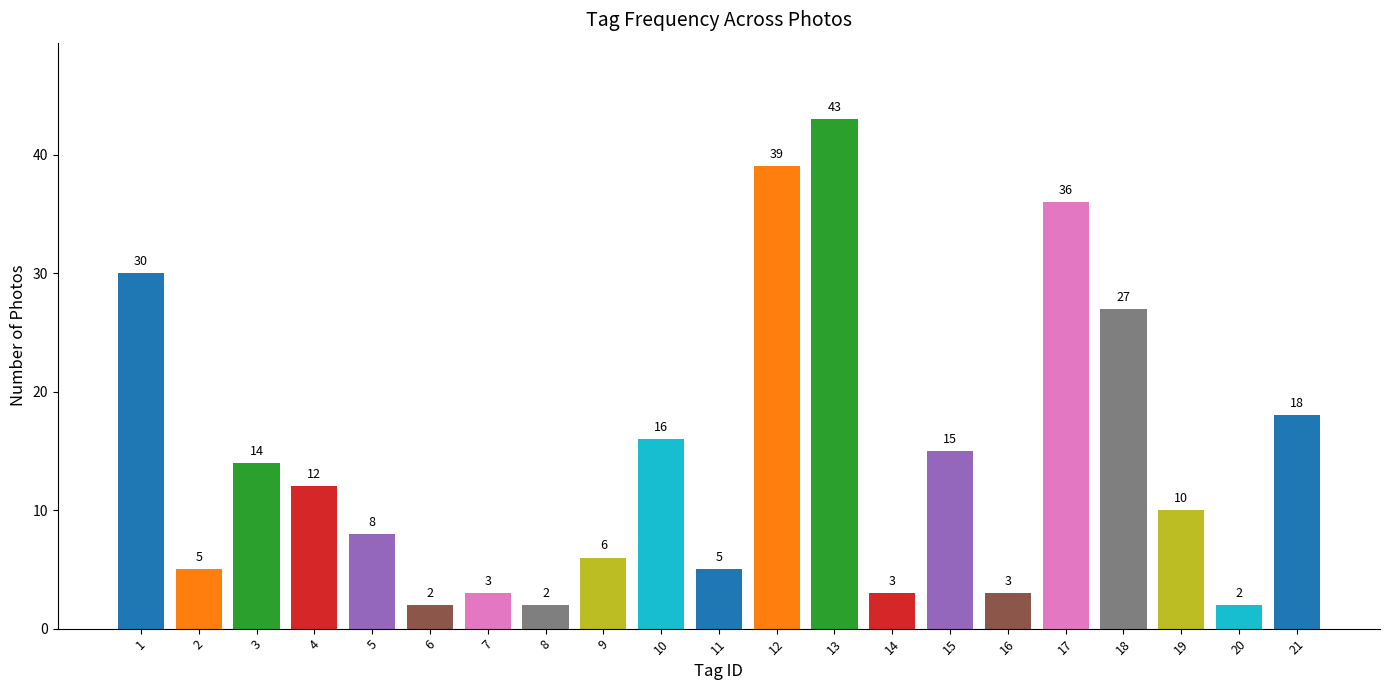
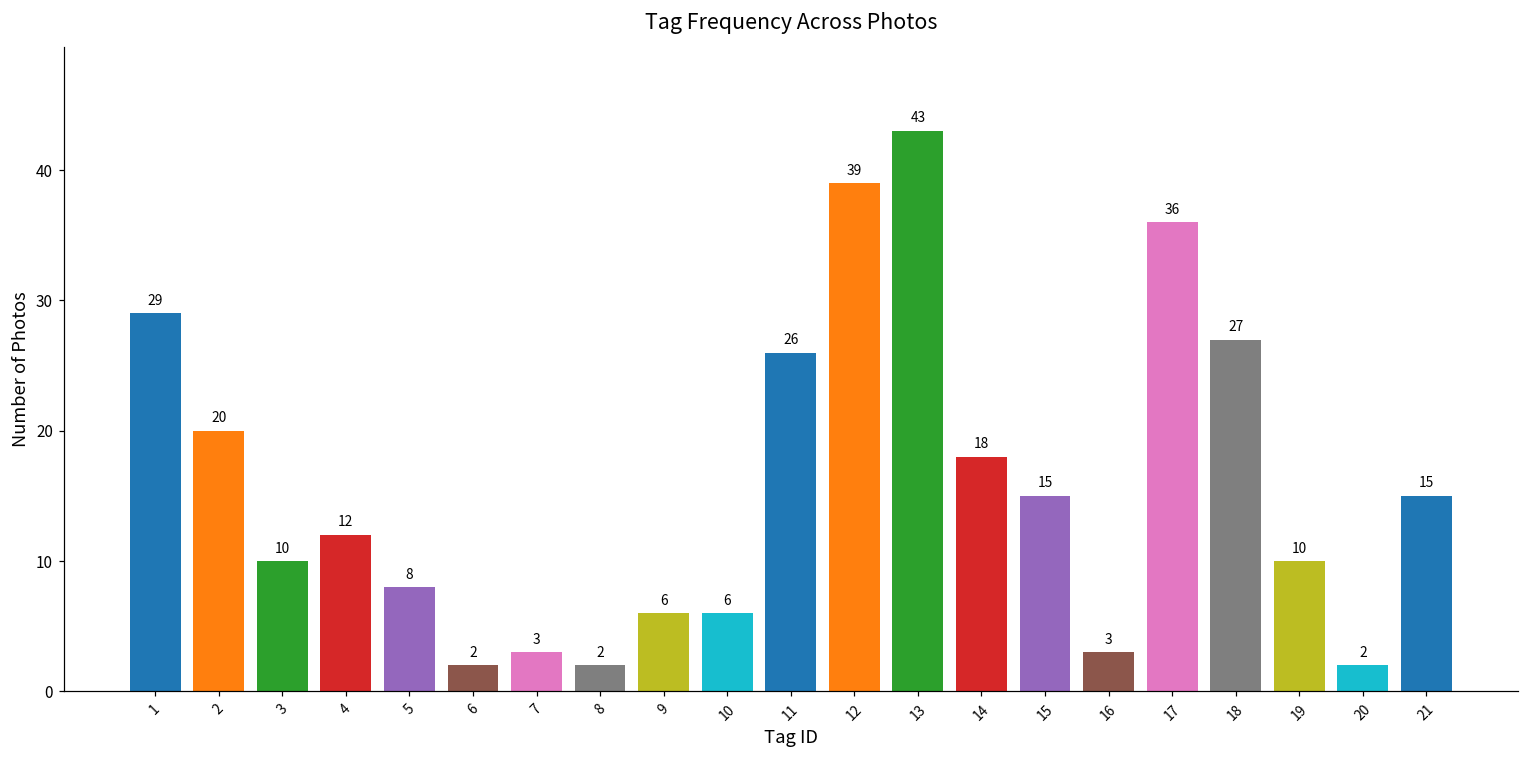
  {
-   "1": 30,
-   "2": 5,
-   "3": 14,
+   "1": 29,
+   "2": 20,
+   "3": 10,
    "4": 12,
    "5": 8,
    "6": 2,
    "7": 3,
    "8": 2,
    "9": 6,
-   "10": 16,
-   "11": 5,
+   "10": 6,
+   "11": 26,
    "12": 39,
    "13": 43,
-   "14": 3,
+   "14": 18,
    "15": 15,
    "16": 3,
    "17": 36,
    "18": 27,
    "19": 10,
    "20": 2,
-   "21": 18
+   "21": 15
  }
